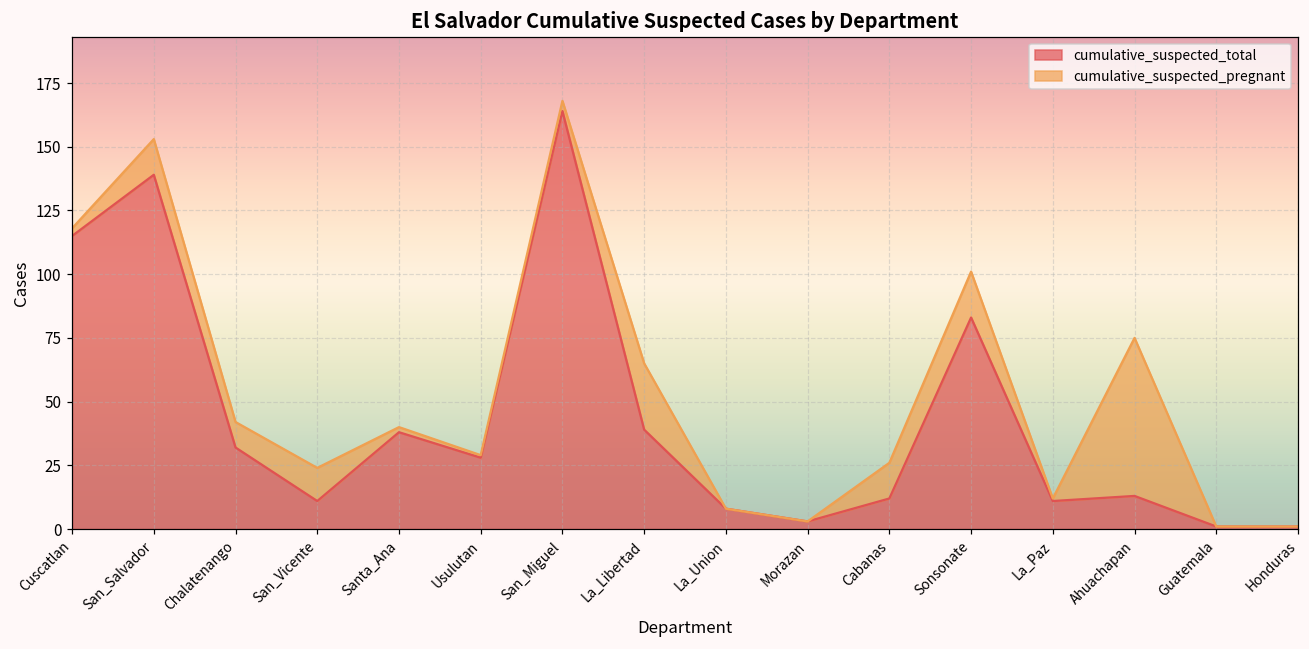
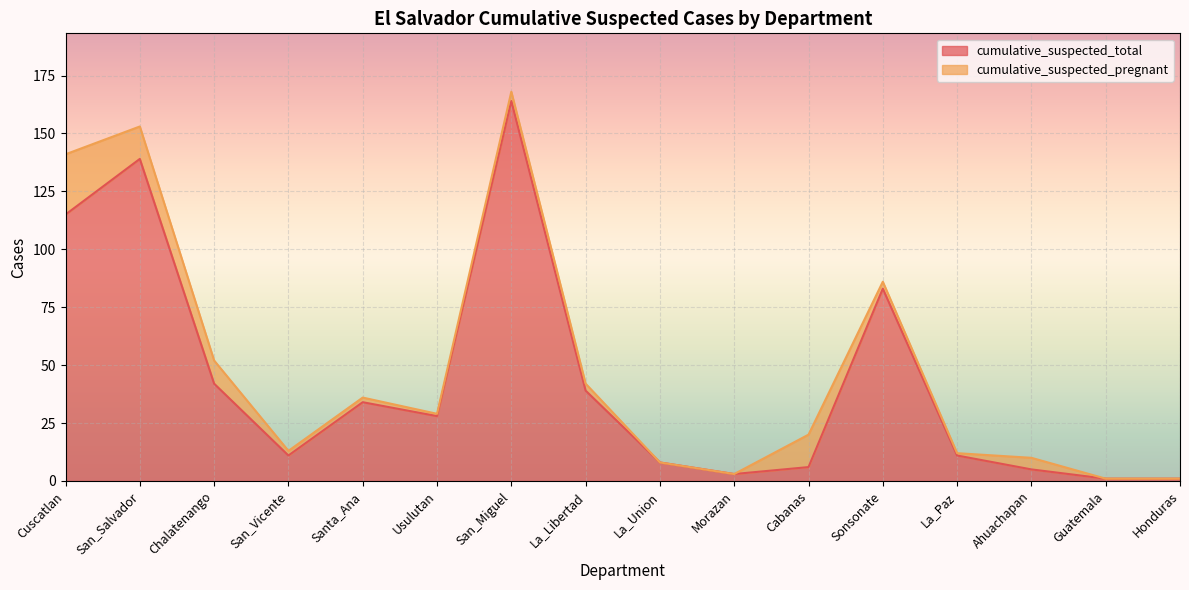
  {
    "cumulative_suspected_total": {
      "Cuscatlan": 115,
      "San_Salvador": 139,
-     "Chalatenango": 32,
+     "Chalatenango": 42,
      "San_Vicente": 11,
-     "Santa_Ana": 38,
+     "Santa_Ana": 34,
      "San_Miguel": 164,
      "La_Libertad": 39,
-     "Cabanas": 12,
+     "Cabanas": 6,
      "Sonsonate": 83,
-     "Ahuachapan": 13
+     "Ahuachapan": 5
    },
    "cumulative_suspected_pregnant": {
-     "Cuscatlan": 3,
+     "Cuscatlan": 26,
      "San_Salvador": 14,
      "Chalatenango": 10,
-     "San_Vicente": 13,
+     "San_Vicente": 2,
      "Santa_Ana": 2,
      "San_Miguel": 4,
-     "La_Libertad": 26,
+     "La_Libertad": 3,
      "Cabanas": 14,
-     "Sonsonate": 18,
-     "Ahuachapan": 62
+     "Sonsonate": 3,
+     "Ahuachapan": 5
    }
  }
